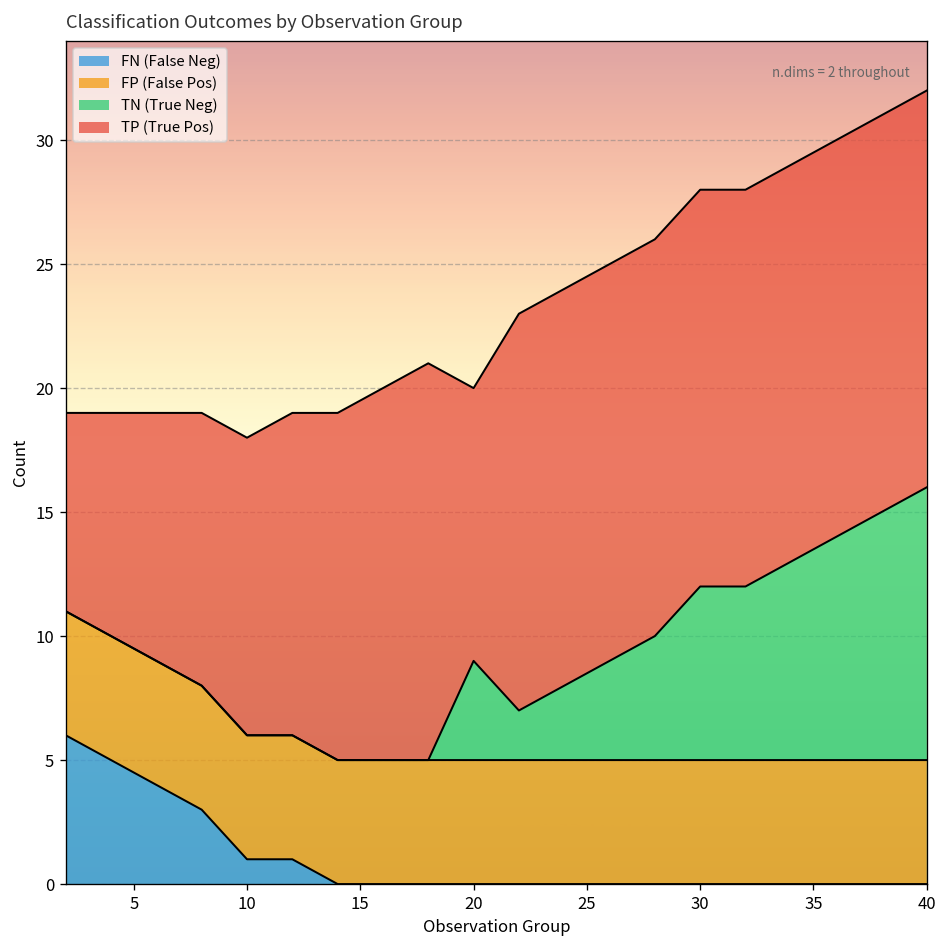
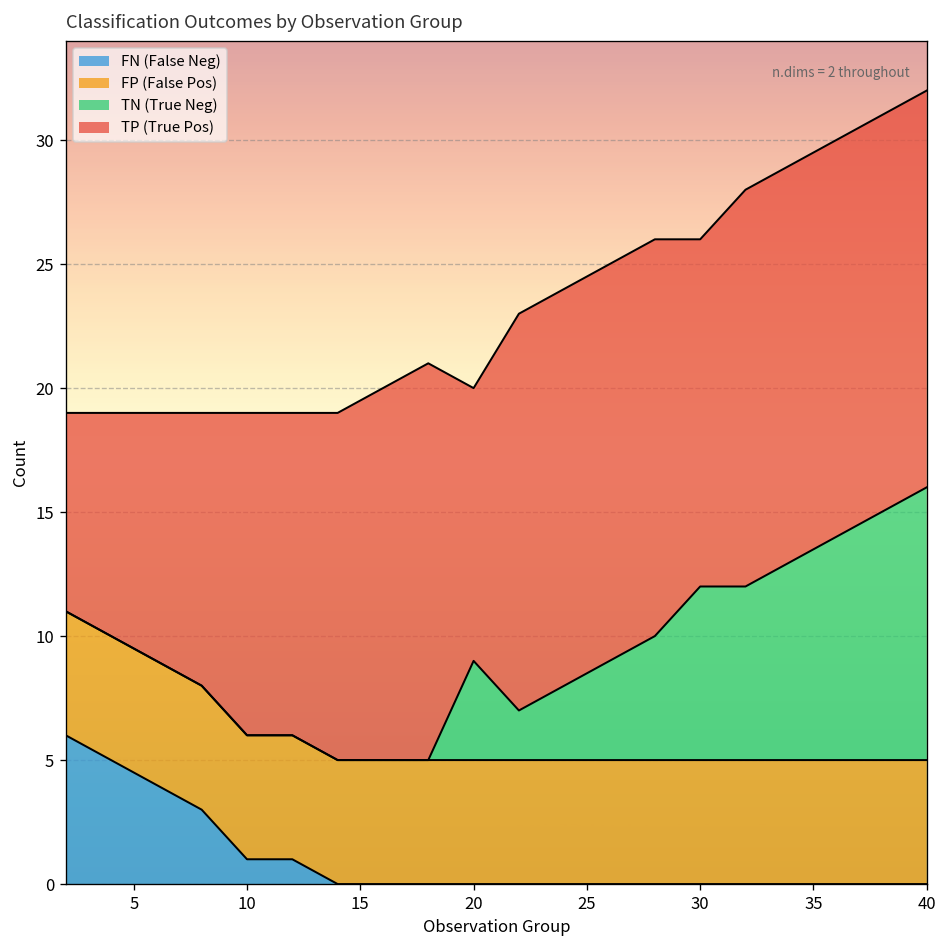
  {
    "FN (False Neg)": {
      "10": 1,
      "20": 0,
      "30": 0,
      "40": 0
    },
    "FP (False Pos)": {
      "20": 5,
      "30": 5,
      "40": 5
    },
    "TN (True Neg)": {
      "20": 9,
      "30": 12,
      "40": 16
    },
    "TP (True Pos)": {
-     "10": 12,
+     "10": 13,
      "20": 11,
-     "30": 16
+     "30": 14
    }
  }
